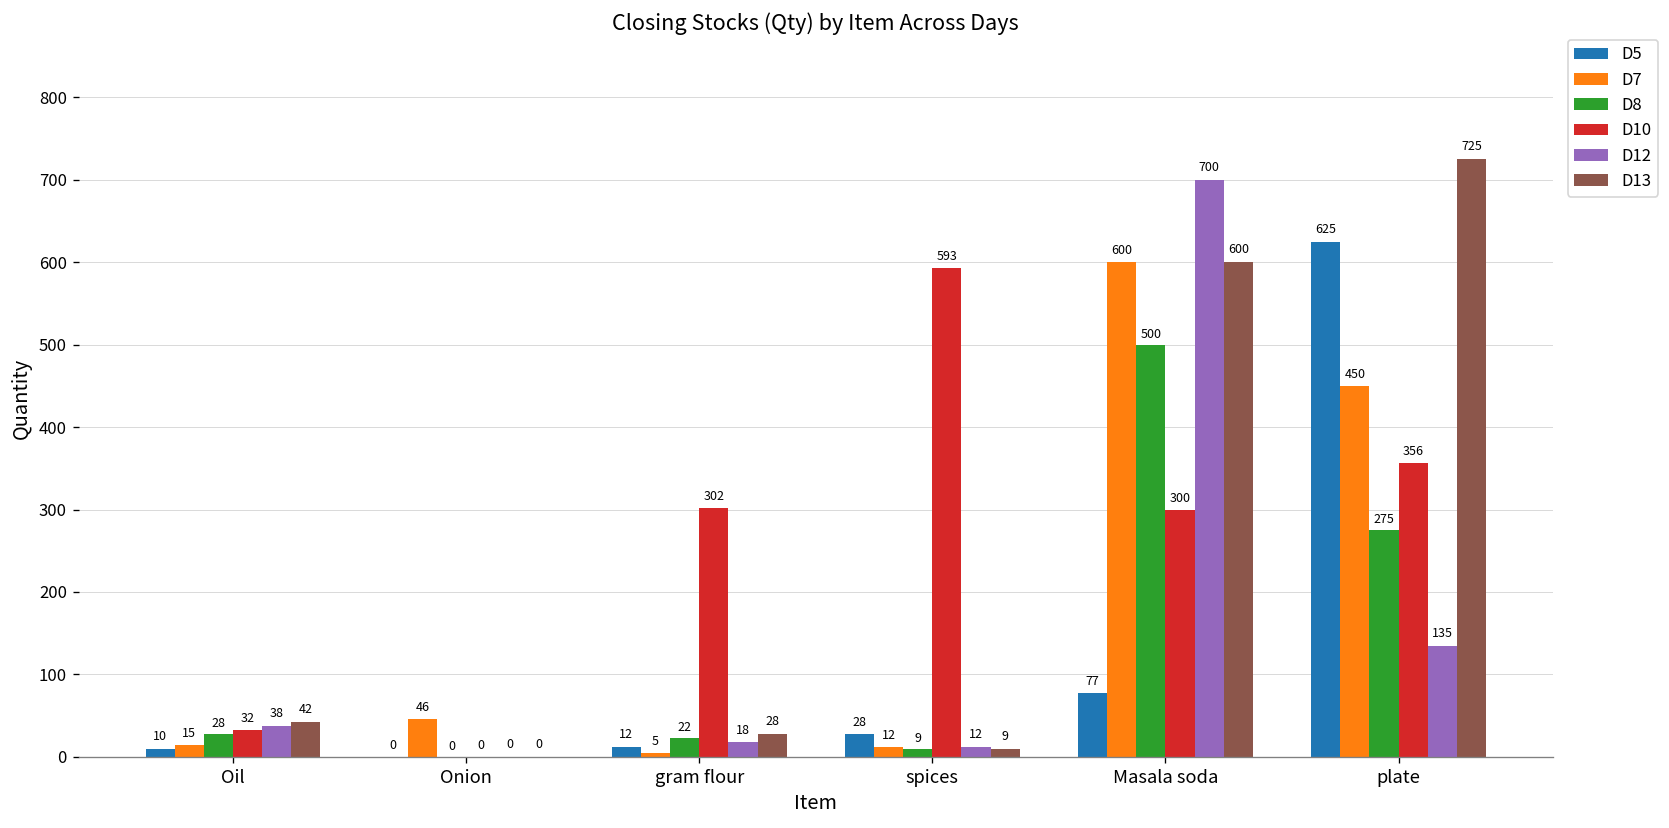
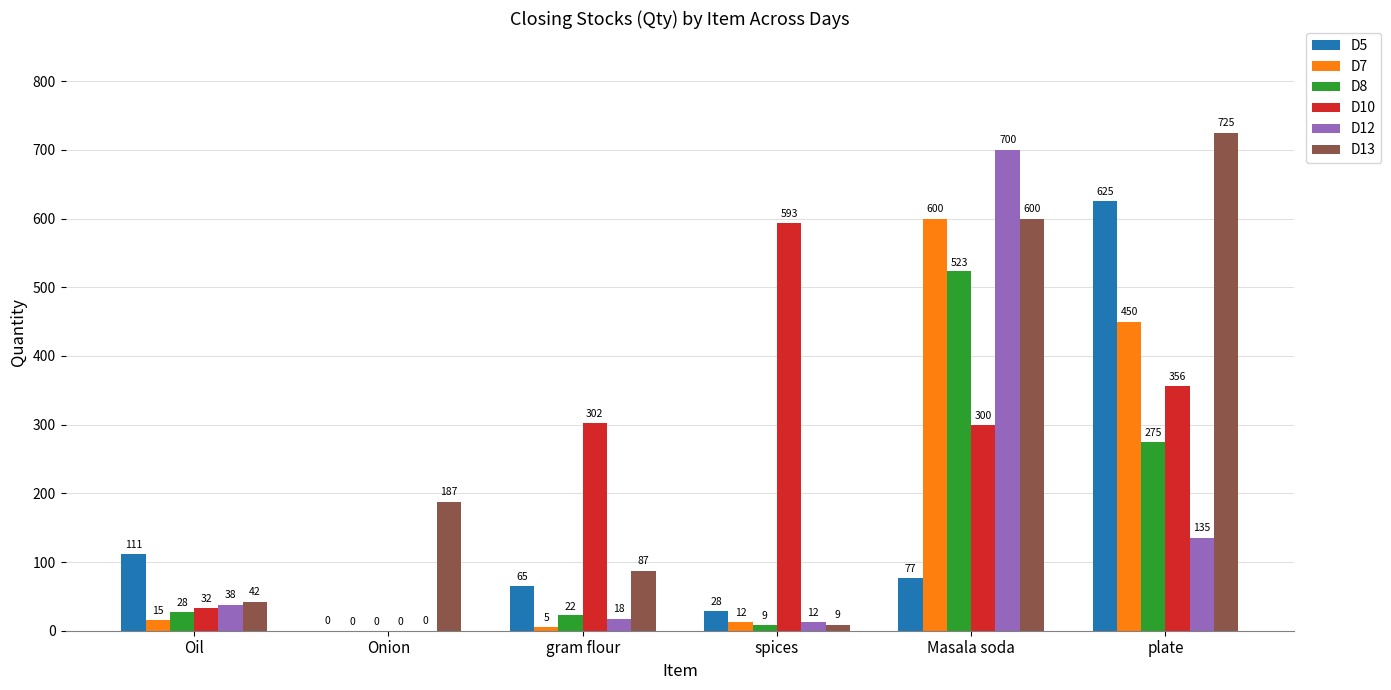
  {
    "D5": {
-     "Oil": 10,
+     "Oil": 111,
      "Onion": 0,
-     "gram flour": 12,
+     "gram flour": 65,
      "spices": 28,
      "Masala soda": 77,
      "plate": 625
    },
    "D7": {
      "Oil": 15,
-     "Onion": 46,
+     "Onion": 0,
      "gram flour": 5,
      "spices": 12,
      "Masala soda": 600,
      "plate": 450
    },
    "D8": {
      "Oil": 28,
      "Onion": 0,
      "gram flour": 22,
      "spices": 9,
-     "Masala soda": 500,
+     "Masala soda": 523,
      "plate": 275
    },
    "D10": {
      "Oil": 32,
      "Onion": 0,
      "gram flour": 302,
      "spices": 593,
      "Masala soda": 300,
      "plate": 356
    },
    "D12": {
      "Oil": 38,
      "Onion": 0,
      "gram flour": 18,
      "spices": 12,
      "Masala soda": 700,
      "plate": 135
    },
    "D13": {
      "Oil": 42,
-     "Onion": 0,
-     "gram flour": 28,
+     "Onion": 187,
+     "gram flour": 87,
      "spices": 9,
      "Masala soda": 600,
      "plate": 725
    }
  }
